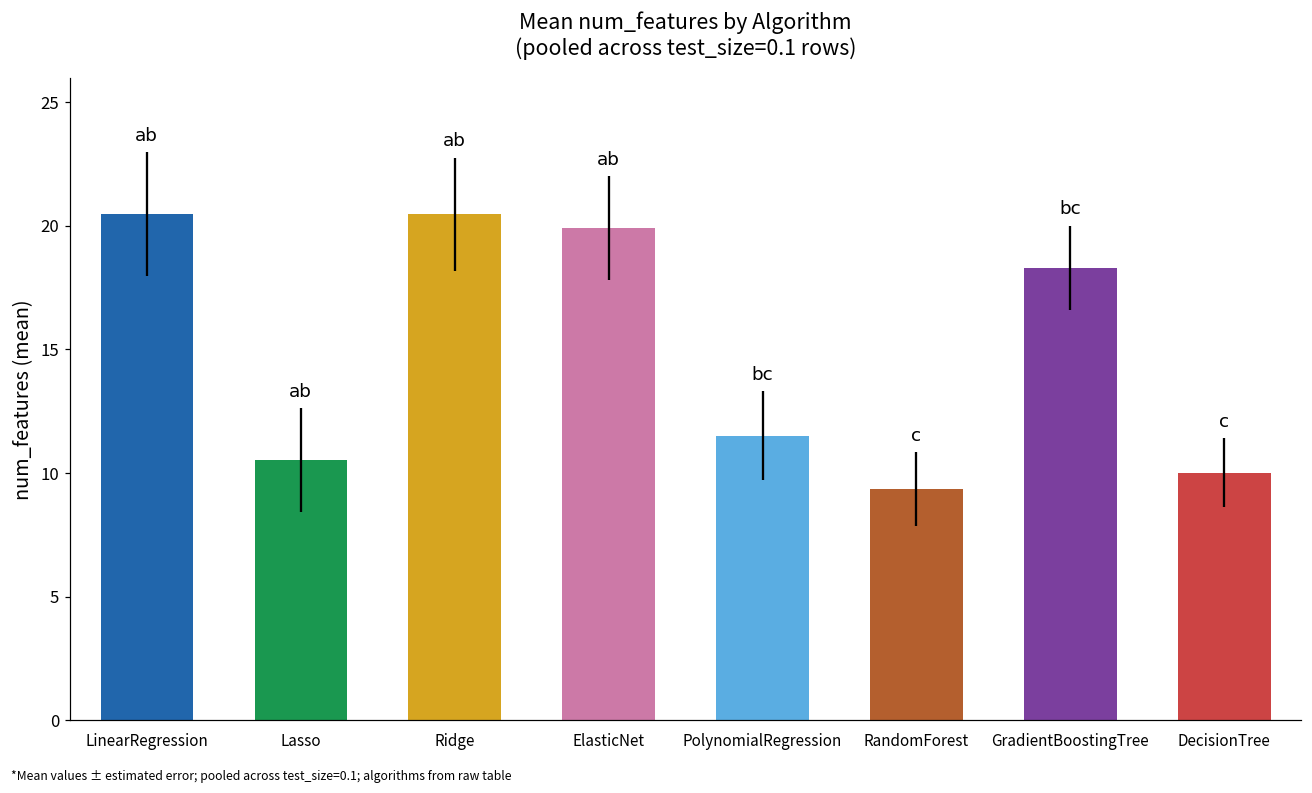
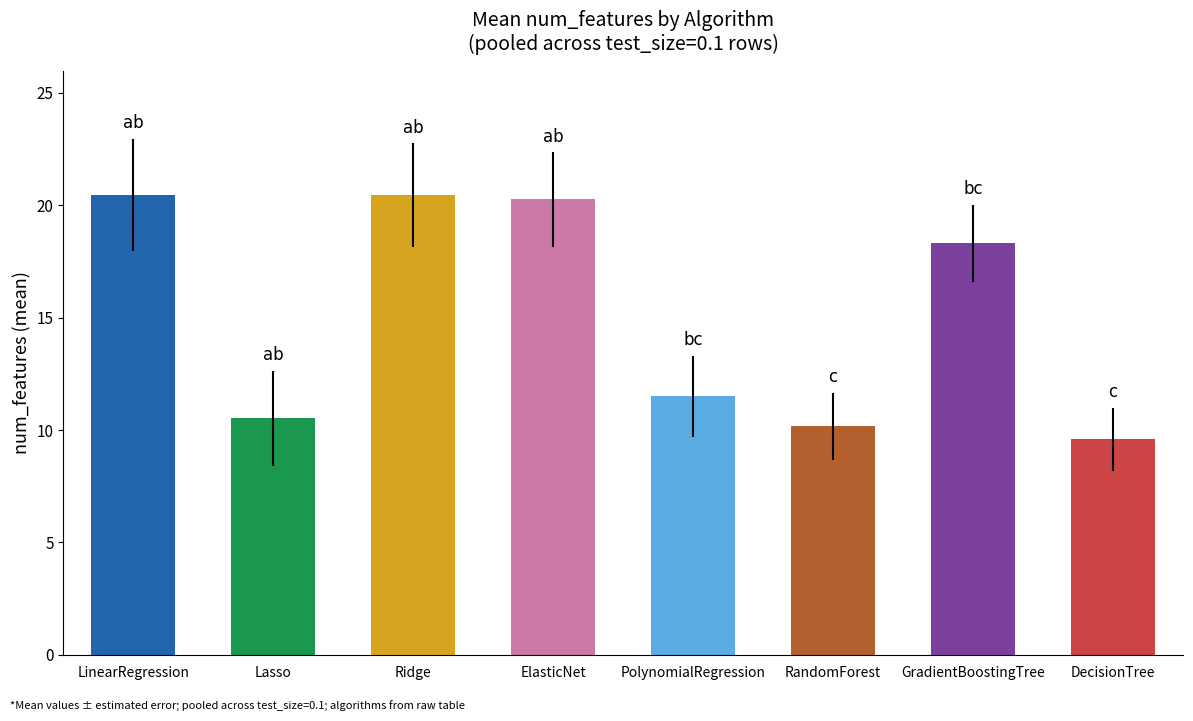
  {
    "LinearRegression": 20.5,
    "Lasso": 10.5,
    "Ridge": 20.5,
-   "ElasticNet": 19.9,
+   "ElasticNet": 20.3,
    "PolynomialRegression": 11.5,
-   "RandomForest": 9.3,
+   "RandomForest": 10.2,
    "GradientBoostingTree": 18.3,
-   "DecisionTree": 10.0
+   "DecisionTree": 9.6
  }
